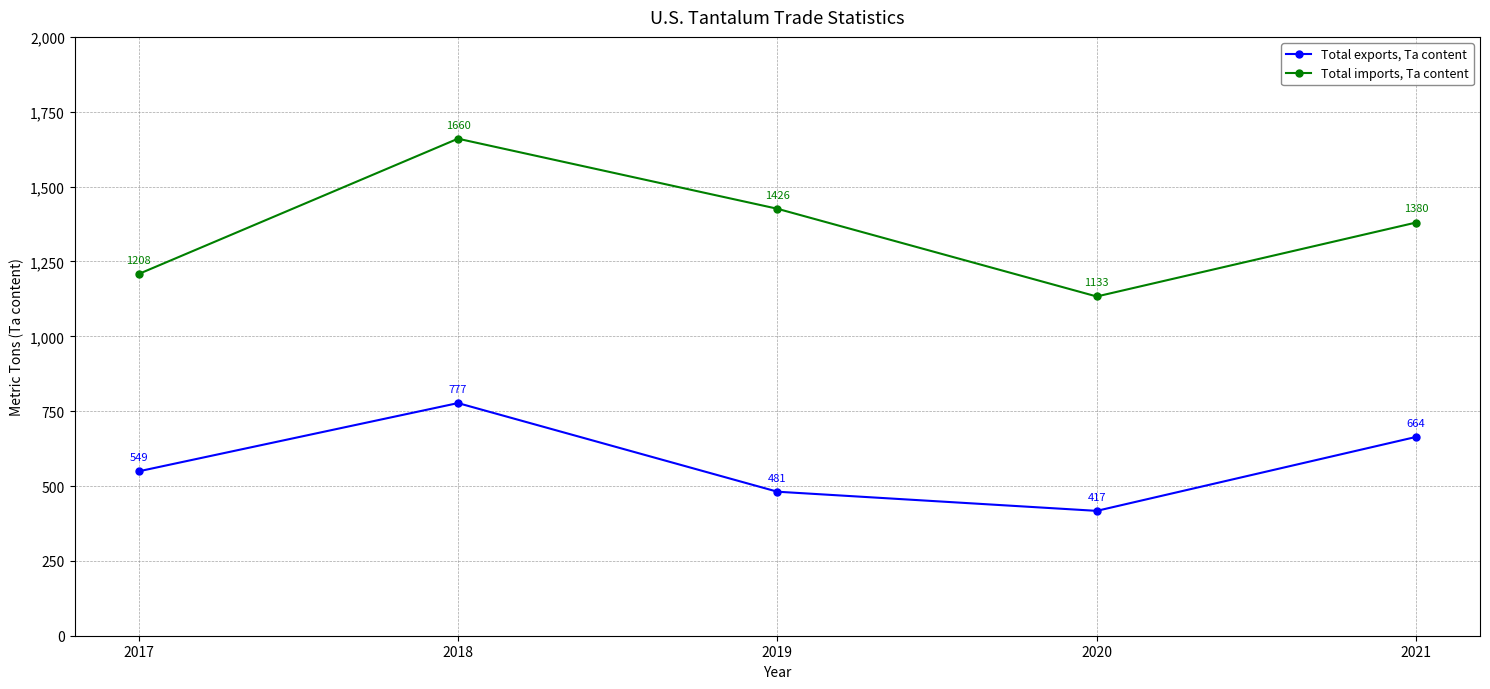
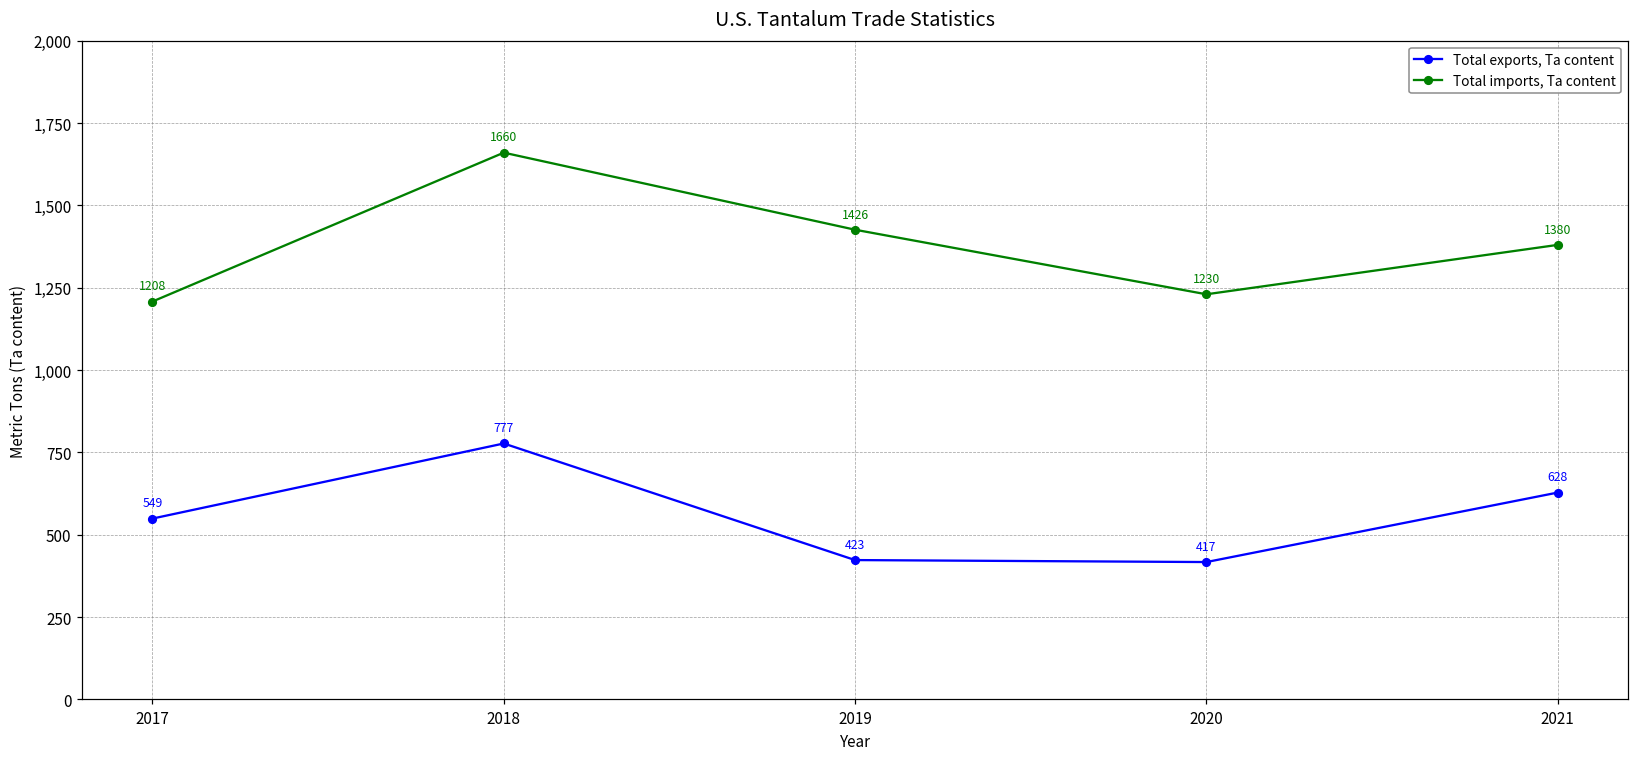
  {
    "Total exports, Ta content": {
      "2017": 549,
      "2018": 777,
-     "2019": 481,
+     "2019": 423,
      "2020": 417,
-     "2021": 664
+     "2021": 628
    },
    "Total imports, Ta content": {
      "2017": 1208,
      "2018": 1660,
      "2019": 1426,
-     "2020": 1133,
+     "2020": 1230,
      "2021": 1380
    }
  }
